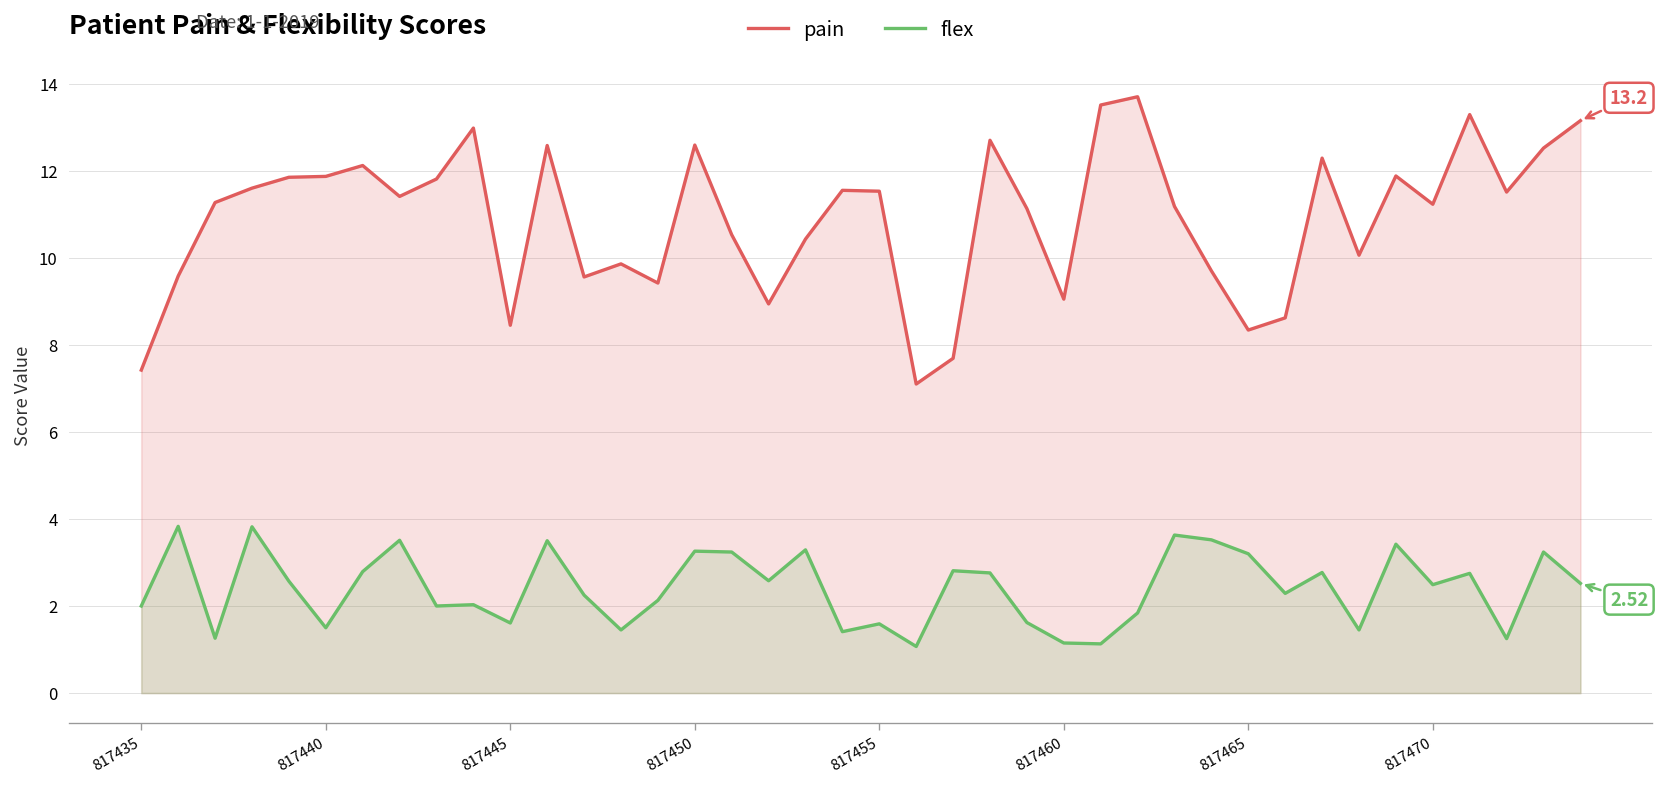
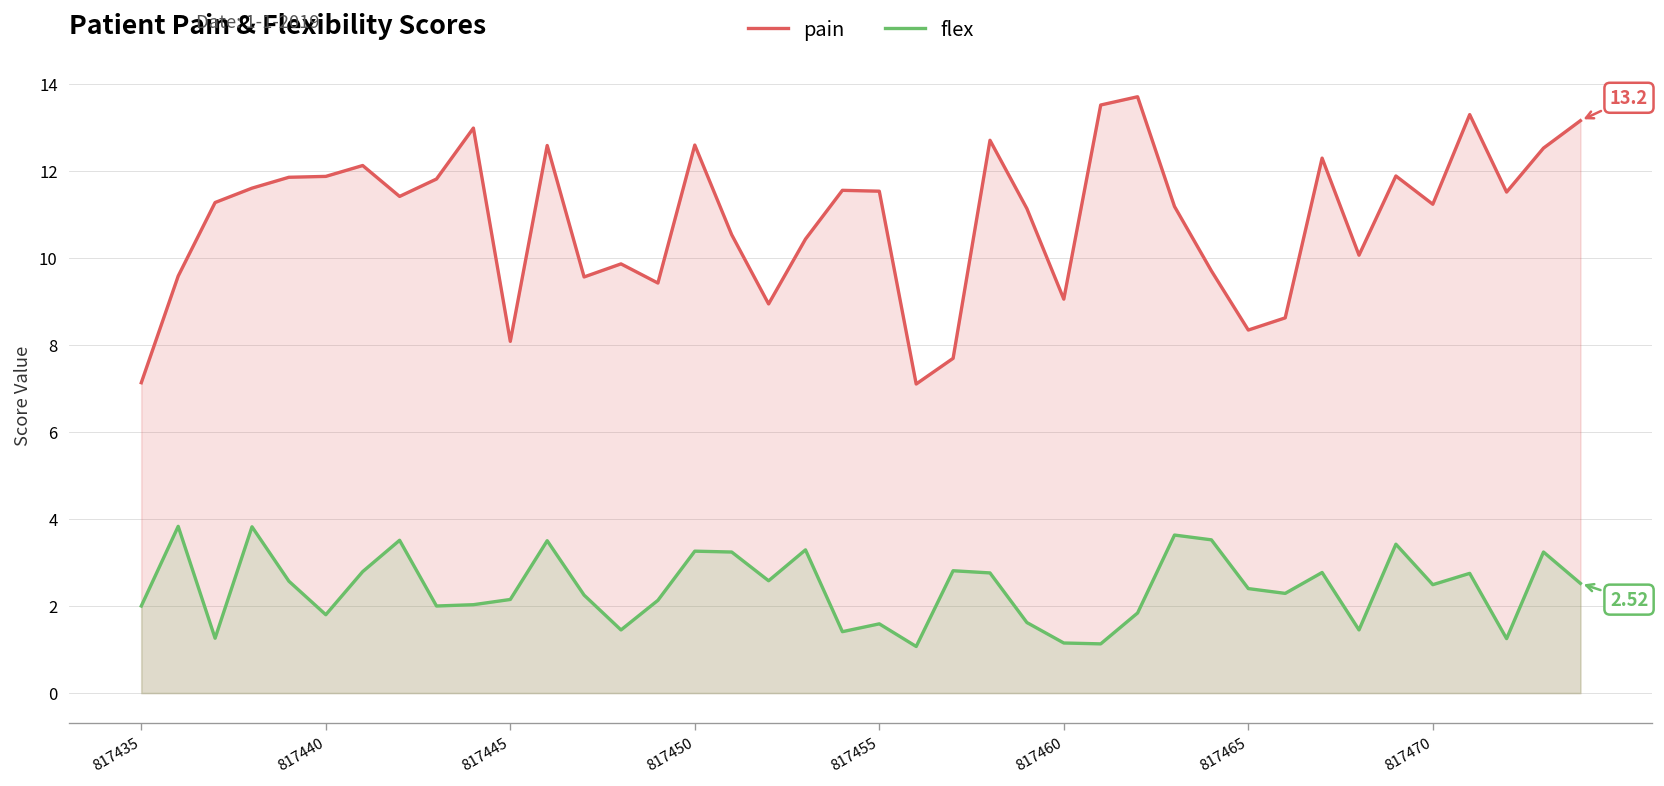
  {
    "pain": {
-     "817435": 7.4,
+     "817435": 7.1,
      "817440": 11.9,
-     "817445": 8.5,
+     "817445": 8.1,
      "817450": 12.6,
      "817455": 11.5,
      "817460": 9.1,
      "817465": 8.3,
      "817470": 11.2
    },
    "flex": {
      "817435": 2.0,
-     "817440": 1.5,
-     "817445": 1.6,
+     "817440": 1.8,
+     "817445": 2.2,
      "817450": 3.3,
      "817455": 1.6,
      "817460": 1.2,
-     "817465": 3.2,
+     "817465": 2.4,
      "817470": 2.5
    }
  }
